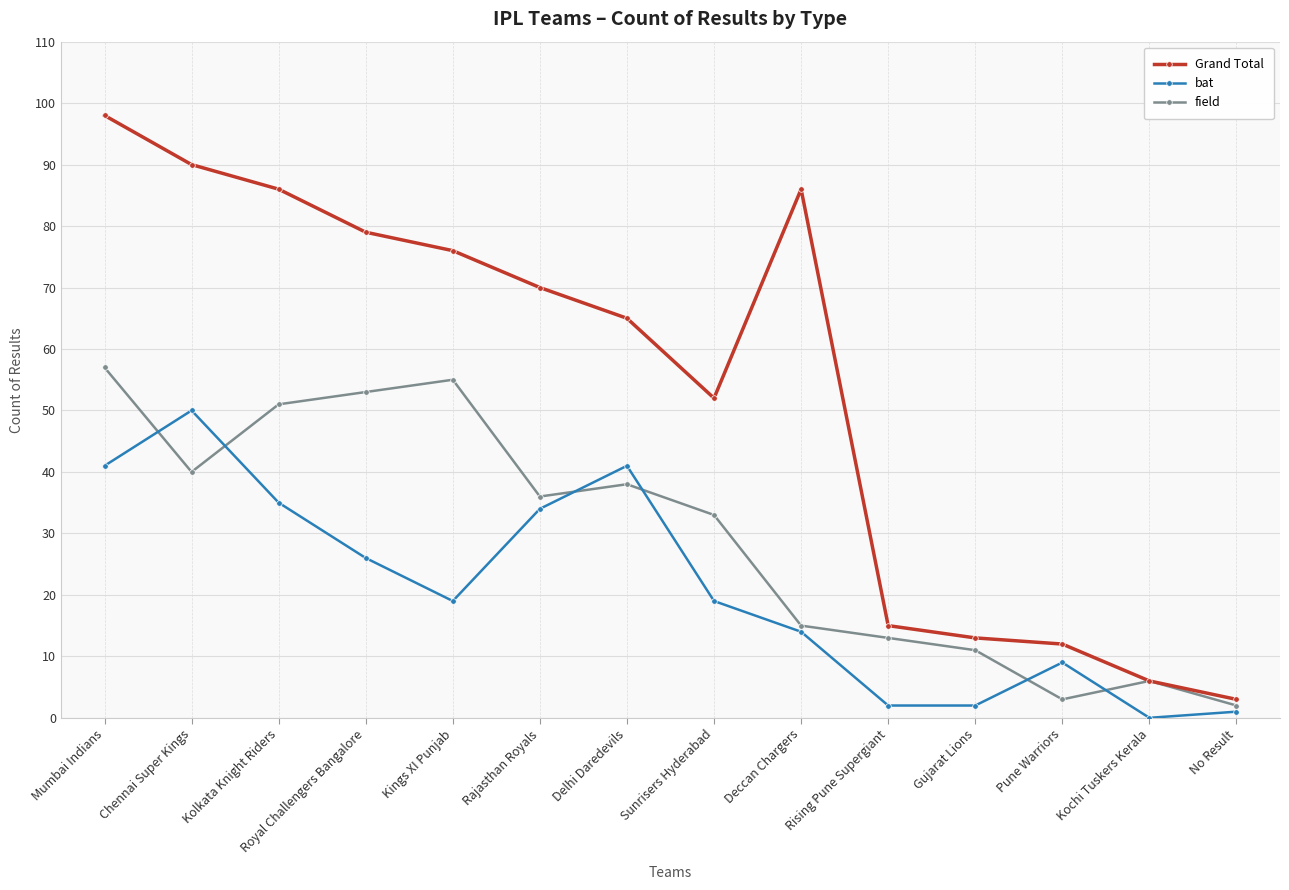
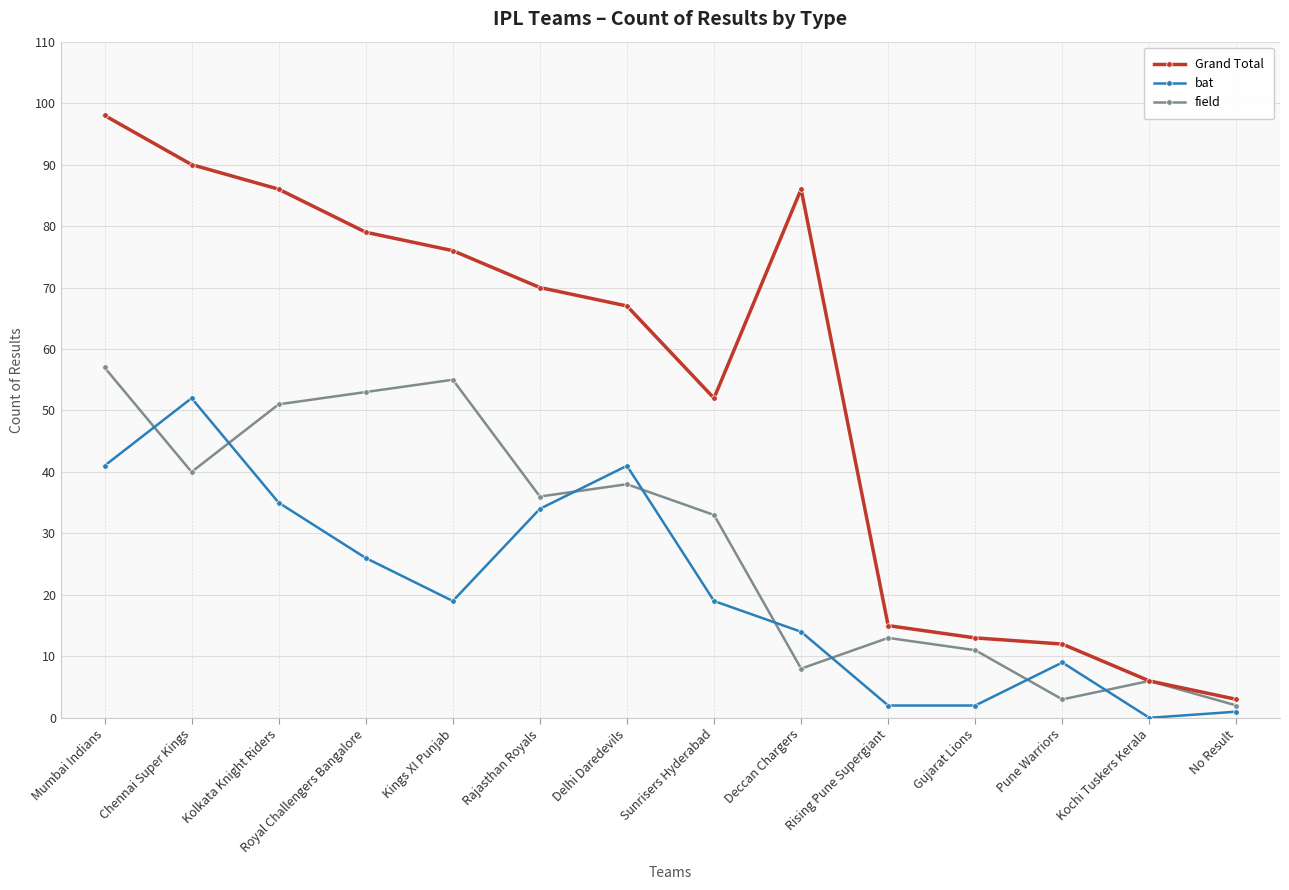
  {
    "Grand Total": {
      "Mumbai Indians": 98,
      "Chennai Super Kings": 90,
      "Kolkata Knight Riders": 86,
      "Royal Challengers Bangalore": 79,
      "Kings XI Punjab": 76,
      "Rajasthan Royals": 70,
-     "Delhi Daredevils": 65,
+     "Delhi Daredevils": 67,
      "Sunrisers Hyderabad": 52,
      "Deccan Chargers": 86,
      "Rising Pune Supergiant": 15,
      "Gujarat Lions": 13,
      "Pune Warriors": 12,
      "No Result": 3
    },
    "bat": {
      "Mumbai Indians": 41,
-     "Chennai Super Kings": 50,
+     "Chennai Super Kings": 52,
      "Kolkata Knight Riders": 35,
      "Royal Challengers Bangalore": 26,
      "Kings XI Punjab": 19,
      "Rajasthan Royals": 34,
      "Delhi Daredevils": 41,
      "Sunrisers Hyderabad": 19,
      "Deccan Chargers": 14,
      "Rising Pune Supergiant": 2,
      "Gujarat Lions": 2,
      "Pune Warriors": 9,
      "Kochi Tuskers Kerala": 0,
      "No Result": 1
    },
    "field": {
      "Mumbai Indians": 57,
      "Chennai Super Kings": 40,
      "Kolkata Knight Riders": 51,
      "Royal Challengers Bangalore": 53,
      "Kings XI Punjab": 55,
      "Rajasthan Royals": 36,
      "Delhi Daredevils": 38,
      "Sunrisers Hyderabad": 33,
-     "Deccan Chargers": 15,
+     "Deccan Chargers": 8,
      "Rising Pune Supergiant": 13,
      "Gujarat Lions": 11,
      "Pune Warriors": 3,
      "No Result": 2
    }
  }
